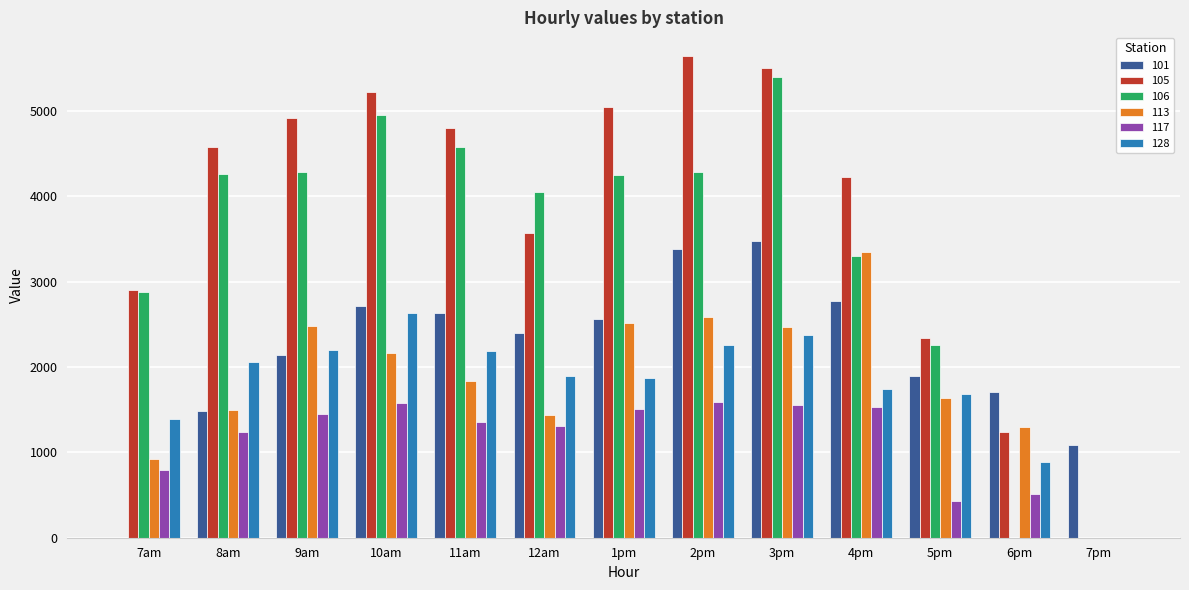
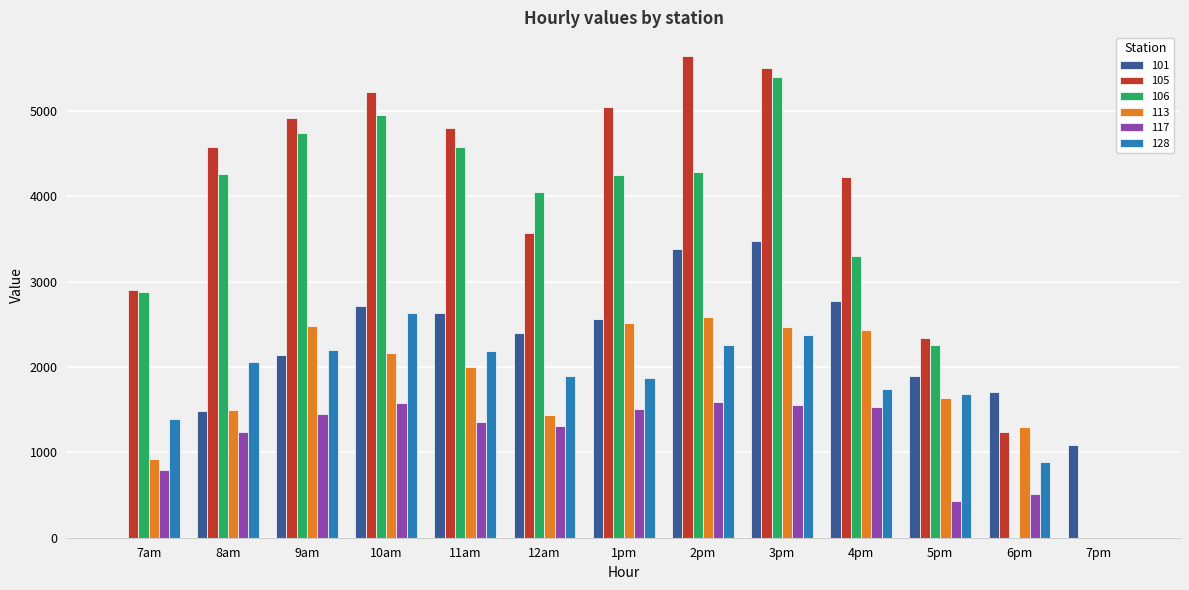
  {
    "105": {
      "7am": 2900,
      "8am": 4600,
      "9am": 4900,
      "10am": 5200,
      "11am": 4800,
      "12am": 3600,
      "1pm": 5000,
      "2pm": 5600,
      "3pm": 5500,
      "4pm": 4200,
      "5pm": 2300,
      "6pm": 1200,
      "7pm": 0
    },
    "106": {
      "7am": 2900,
      "8am": 4300,
-     "9am": 4300,
+     "9am": 4700,
      "10am": 4900,
      "11am": 4600,
      "12am": 4000,
      "1pm": 4200,
      "2pm": 4300,
      "3pm": 5400,
      "4pm": 3300,
      "5pm": 2300,
      "6pm": 0,
      "7pm": 0
    },
    "113": {
      "7am": 900,
      "8am": 1500,
      "9am": 2500,
      "10am": 2200,
-     "11am": 1800,
+     "11am": 2000,
      "12am": 1400,
      "1pm": 2500,
      "2pm": 2600,
      "3pm": 2500,
-     "4pm": 3400,
+     "4pm": 2400,
      "5pm": 1600,
      "6pm": 1300,
      "7pm": 0
    },
    "117": {
      "7am": 800,
      "8am": 1200,
      "9am": 1500,
      "10am": 1600,
      "11am": 1400,
      "12am": 1300,
      "1pm": 1500,
      "2pm": 1600,
      "3pm": 1600,
      "4pm": 1500,
      "5pm": 400,
      "6pm": 500,
      "7pm": 0
    }
  }
